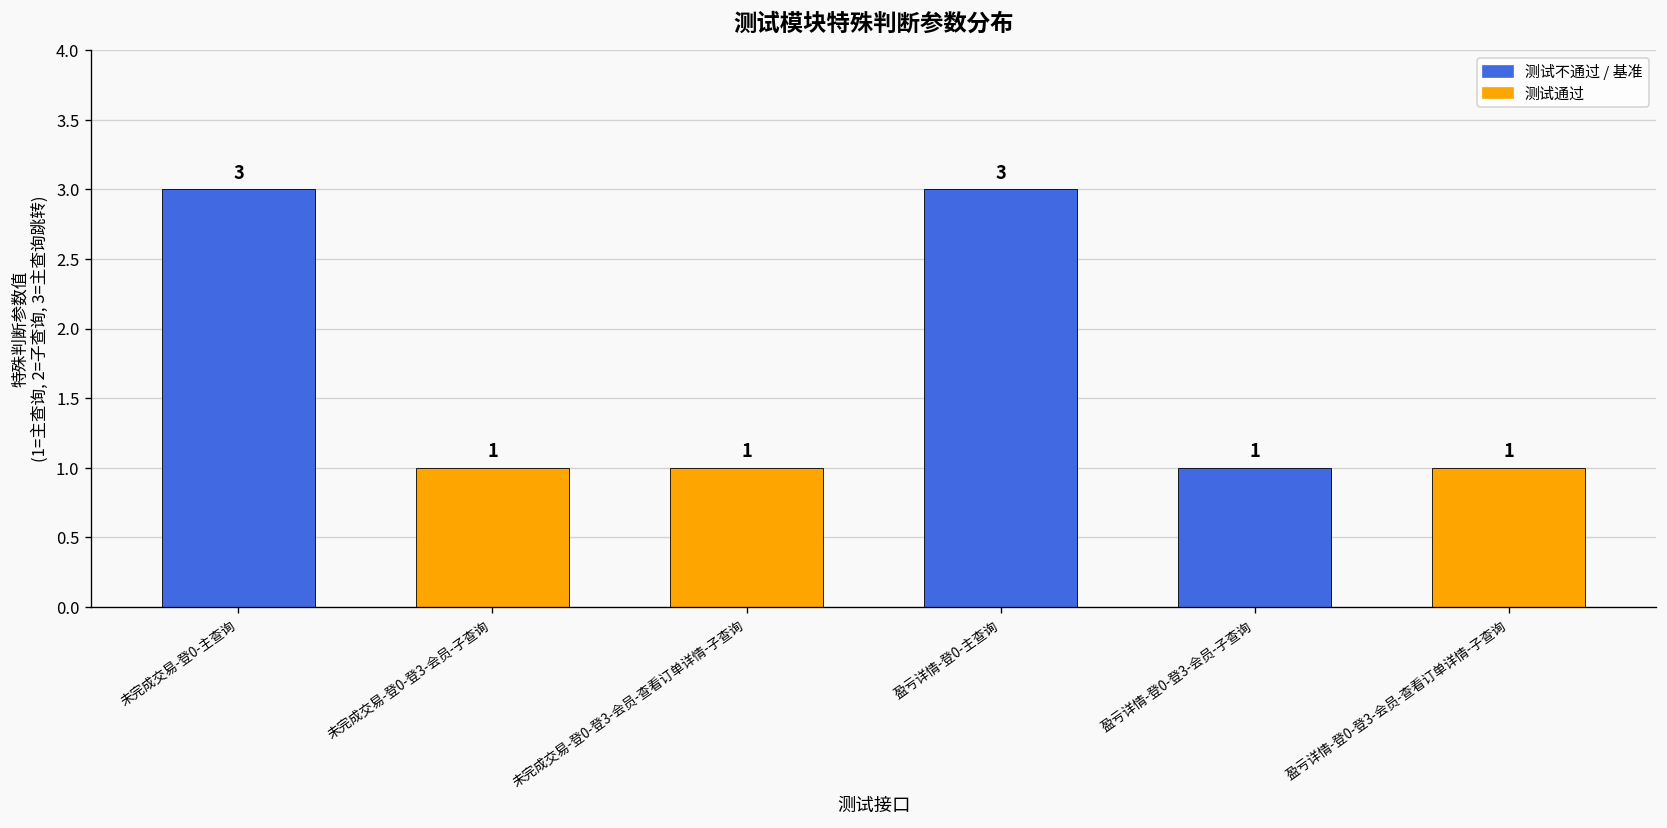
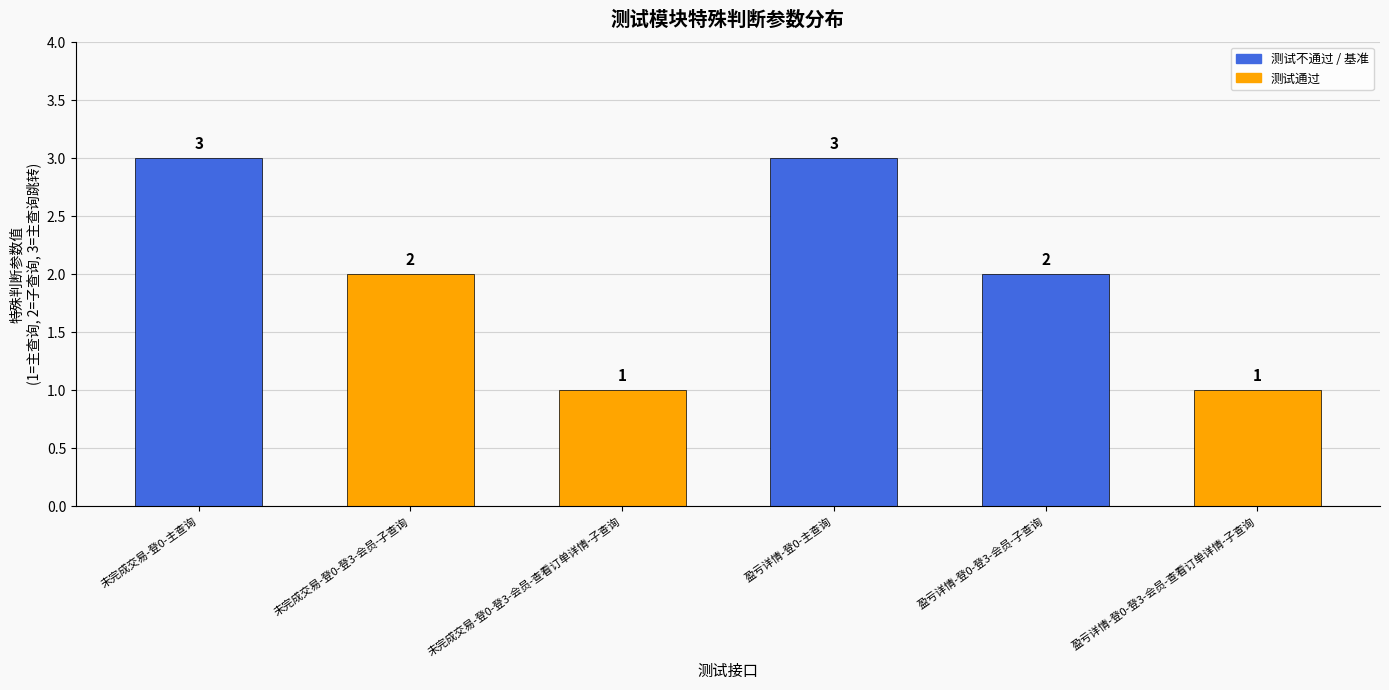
  {
    "未完成交易-登0-主查询": 3,
-   "未完成交易-登0-登3-会员-子查询": 1,
+   "未完成交易-登0-登3-会员-子查询": 2,
    "未完成交易-登0-登3-会员-查看订单详情-子查询": 1,
    "盈亏详情-登0-主查询": 3,
-   "盈亏详情-登0-登3-会员-子查询": 1,
+   "盈亏详情-登0-登3-会员-子查询": 2,
    "盈亏详情-登0-登3-会员-查看订单详情-子查询": 1
  }
